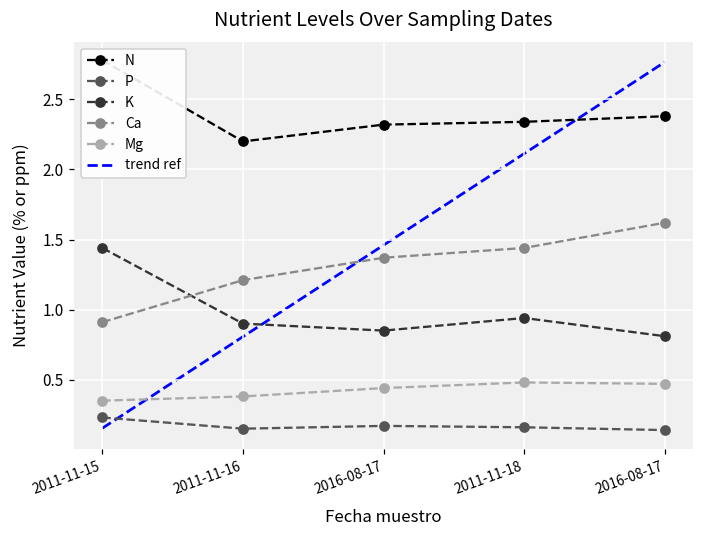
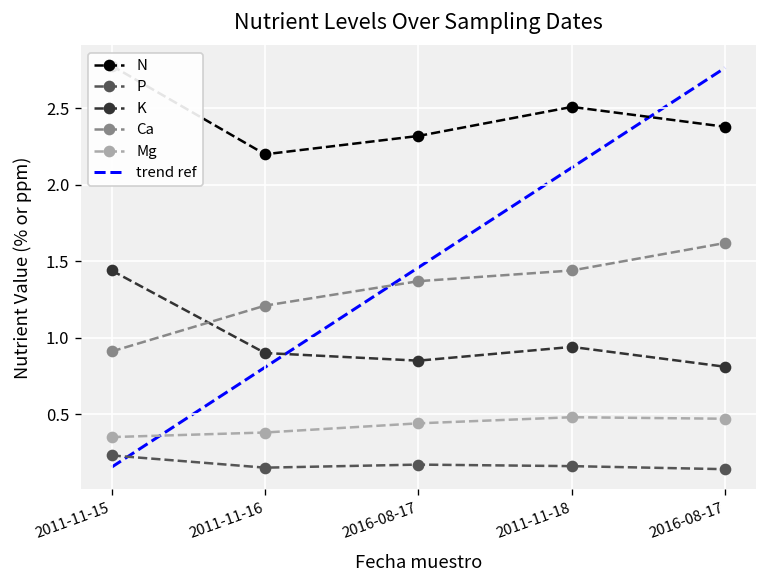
  {
    "N": {
      "2011-11-16": 2.20,
-     "2011-11-18": 2.34
+     "2011-11-18": 2.51
    },
    "trend ref": {
      "2011-11-15": 0.15,
      "2016-08-17": 2.77
    }
  }
